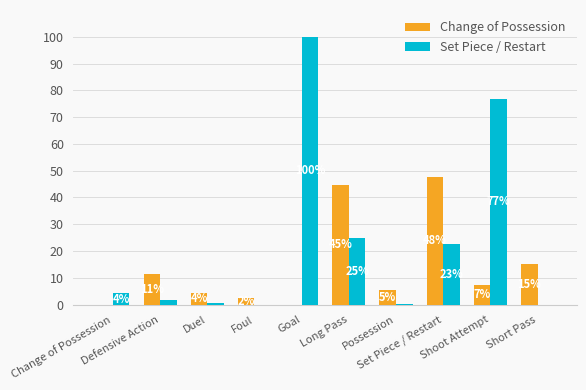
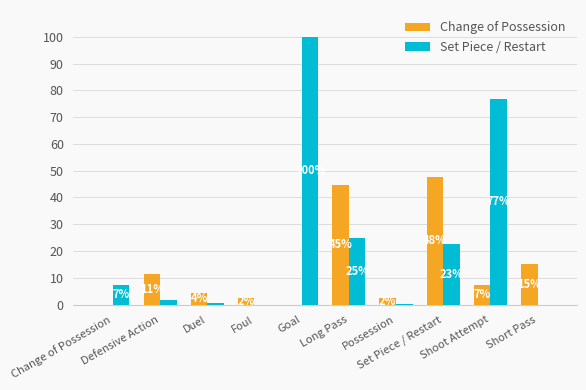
  {
    "Change of Possession": {
      "Change of Possession": "0",
      "Foul": "2",
      "Goal": "0",
-     "Possession": "5"
+     "Possession": "2"
    },
    "Set Piece / Restart": {
-     "Change of Possession": "4%",
+     "Change of Possession": "7%",
      "Long Pass": "25%",
      "Set Piece / Restart": "23%",
      "Shoot Attempt": "77%"
    }
  }
